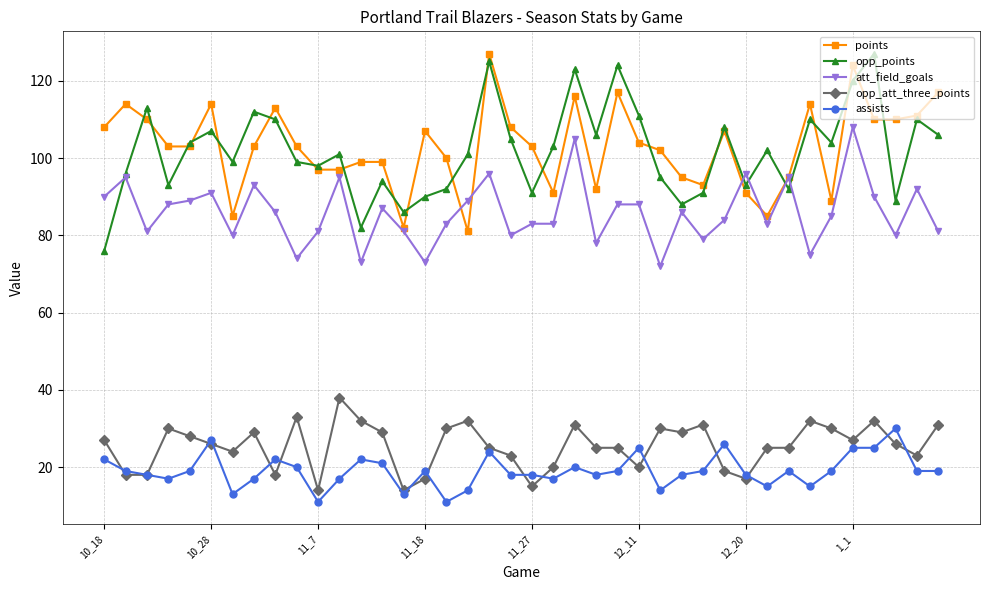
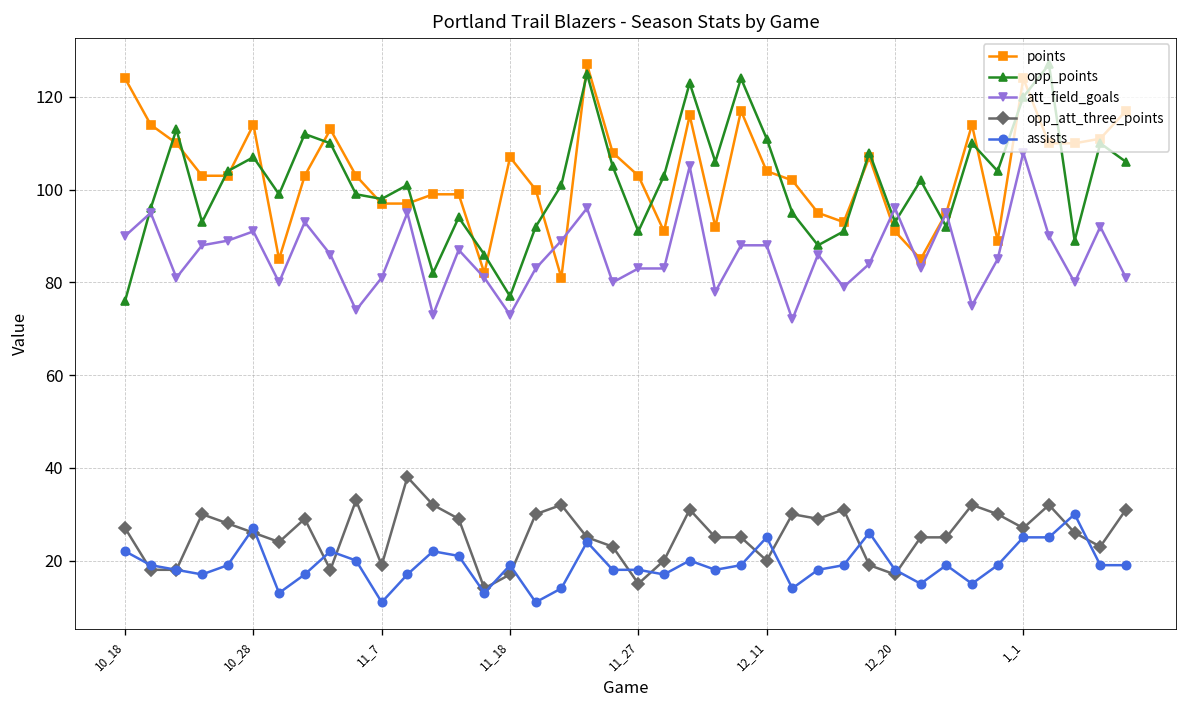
  {
    "points": {
-     "10_18": 108,
+     "10_18": 124,
      "10_28": 114,
      "11_7": 97,
      "11_18": 107,
      "11_27": 103,
      "12_11": 104,
      "12_20": 91
    },
    "opp_points": {
      "10_18": 76,
      "10_28": 107,
      "11_7": 98,
-     "11_18": 90,
+     "11_18": 77,
      "11_27": 91,
      "12_11": 111,
      "12_20": 93
    },
    "att_field_goals": {
      "10_18": 90,
      "10_28": 91,
      "11_7": 81,
      "11_18": 73,
      "11_27": 83,
      "12_11": 88,
      "12_20": 96,
      "1_1": 108
    },
    "opp_att_three_points": {
      "10_18": 27,
      "10_28": 26,
-     "11_7": 14,
+     "11_7": 19,
      "11_18": 17,
      "11_27": 15,
      "12_11": 20,
      "12_20": 17,
      "1_1": 27
    },
    "assists": {
      "10_18": 22,
      "10_28": 27,
      "11_7": 11,
      "11_18": 19,
      "11_27": 18,
      "12_11": 25,
      "12_20": 18,
      "1_1": 25
    }
  }
